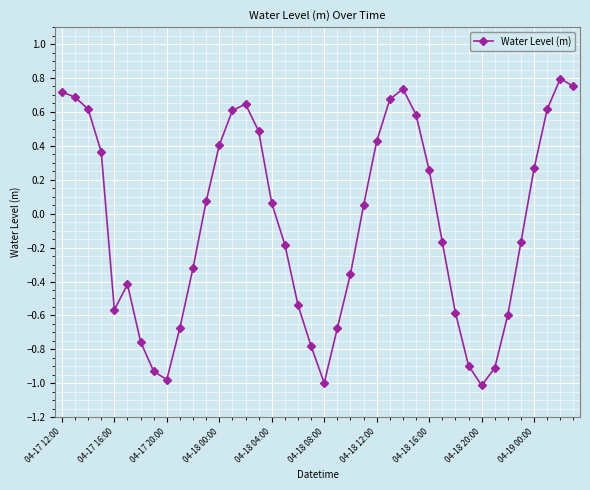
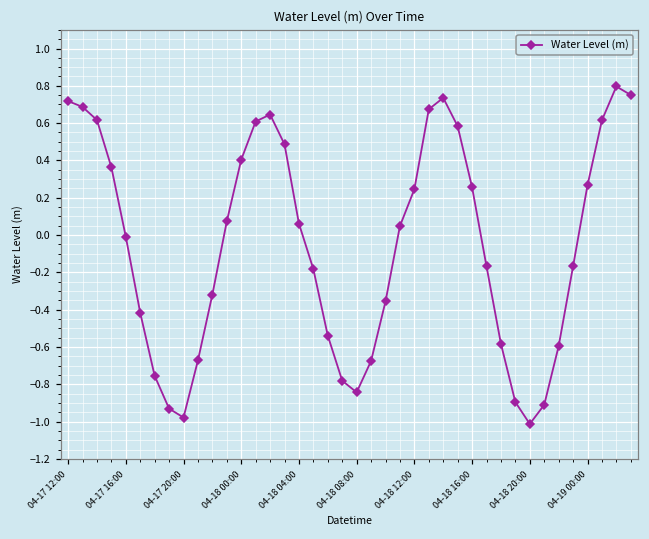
  {
    "04-17 12:00": 0.72,
-   "04-17 16:00": -0.57,
+   "04-17 16:00": -0.01,
    "04-17 20:00": -0.98,
    "04-18 00:00": 0.40,
    "04-18 04:00": 0.06,
-   "04-18 08:00": -1.00,
-   "04-18 12:00": 0.43,
+   "04-18 08:00": -0.84,
+   "04-18 12:00": 0.25,
    "04-18 16:00": 0.26,
    "04-18 20:00": -1.01,
    "04-19 00:00": 0.27
  }
